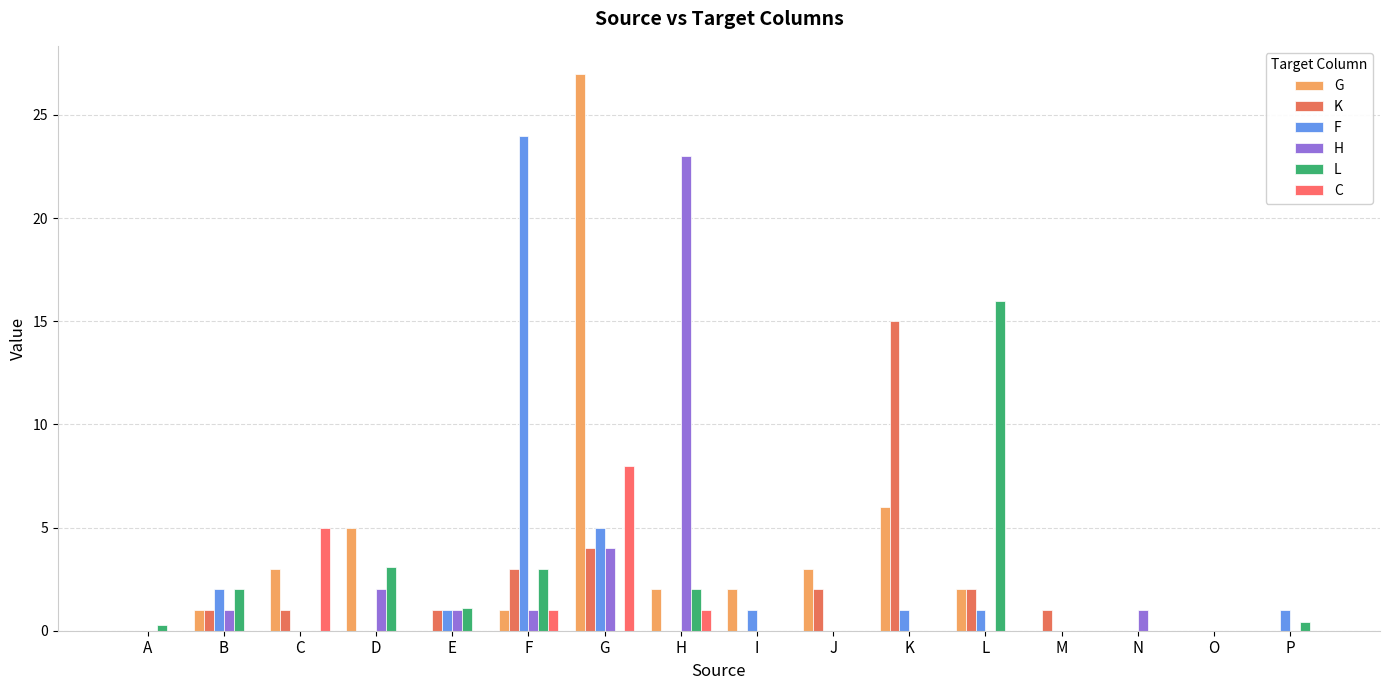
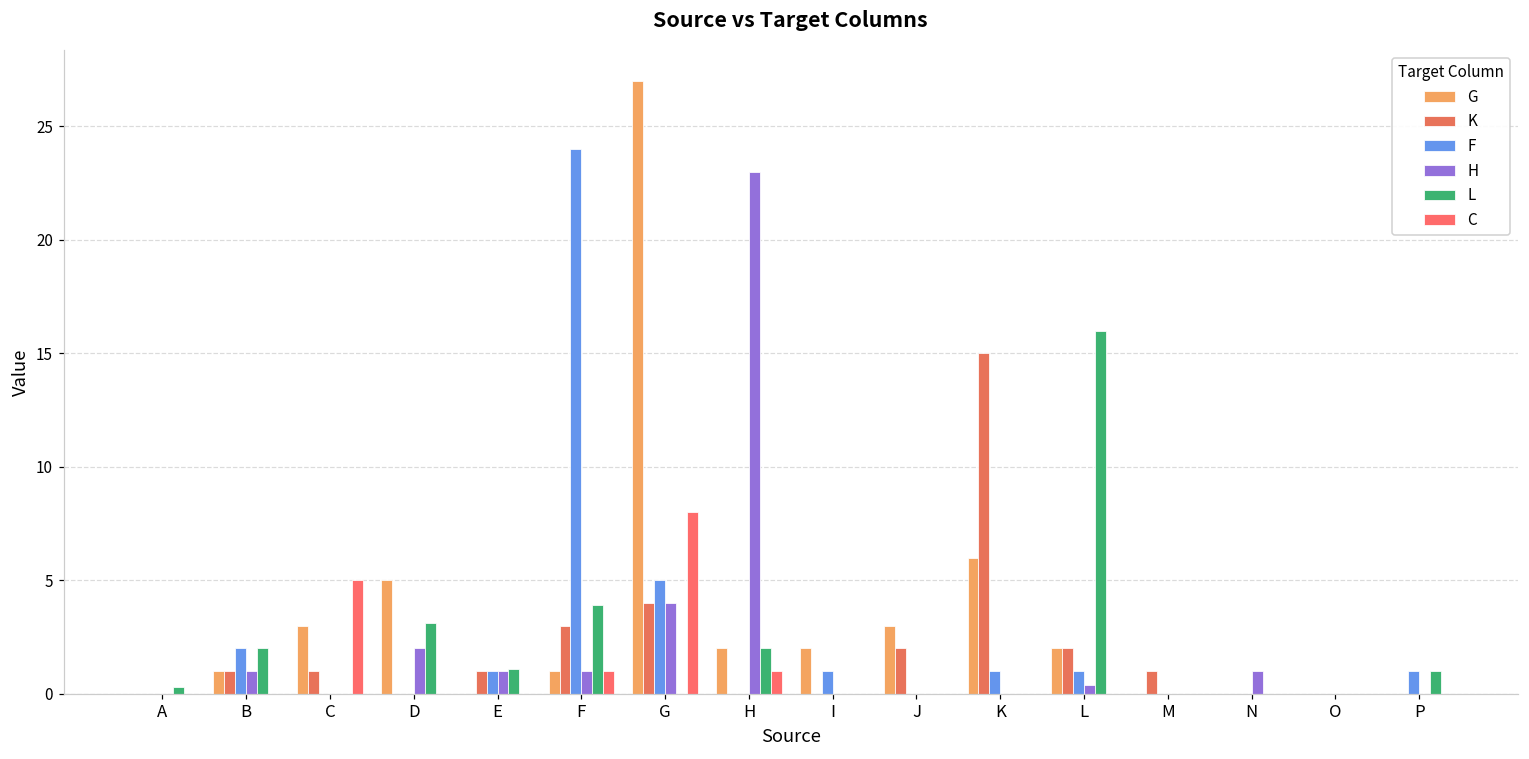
  {
    "F": {
      "A": 0.0,
      "B": 2.0,
      "C": 0.0,
      "D": 0.0,
      "E": 1.0,
      "F": 24.0,
      "G": 5.0,
      "H": 0.0,
      "I": 1.0,
      "J": 0.0,
      "K": 1.0,
      "L": 1.0,
      "M": 0.0,
      "N": 0.0,
      "O": 0.0,
      "P": 1.0
    },
    "H": {
      "A": 0.0,
      "B": 1.0,
      "C": 0.0,
      "D": 2.0,
      "E": 1.0,
      "F": 1.0,
      "G": 4.0,
      "H": 23.0,
      "I": 0.0,
      "J": 0.0,
      "K": 0.0,
-     "L": 0.0,
+     "L": 0.4,
      "M": 0.0,
      "N": 1.0,
      "O": 0.0,
      "P": 0.0
    },
    "L": {
      "A": 0.3,
      "B": 2.0,
      "C": 0.0,
      "D": 3.1,
      "E": 1.1,
-     "F": 3.0,
+     "F": 3.9,
      "G": 0.0,
      "H": 2.0,
      "I": 0.0,
      "J": 0.0,
      "K": 0.0,
      "L": 16.0,
      "M": 0.0,
      "N": 0.0,
      "O": 0.0,
-     "P": 0.4
+     "P": 1.0
    }
  }
